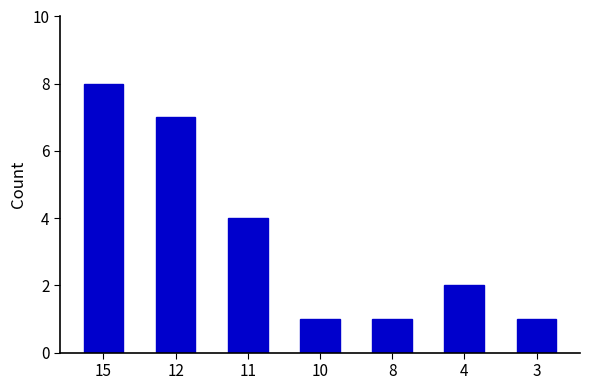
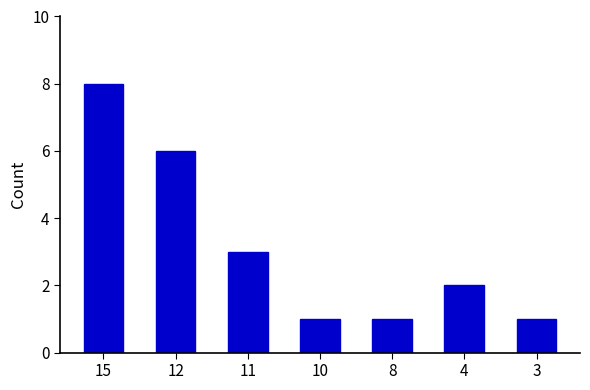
  {
    "15": 8,
-   "12": 7,
-   "11": 4,
+   "12": 6,
+   "11": 3,
    "10": 1,
    "8": 1,
    "4": 2,
    "3": 1
  }
